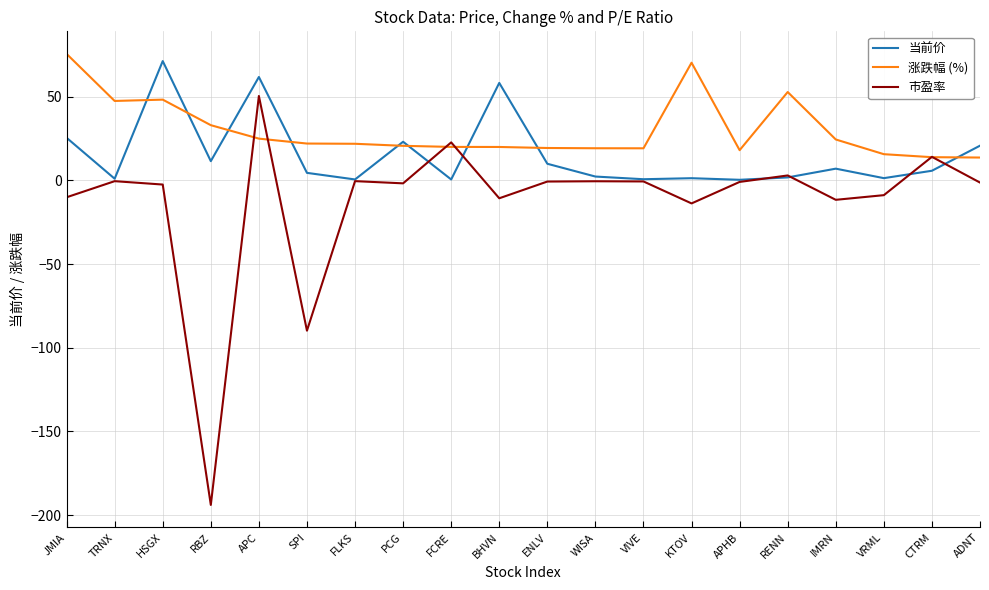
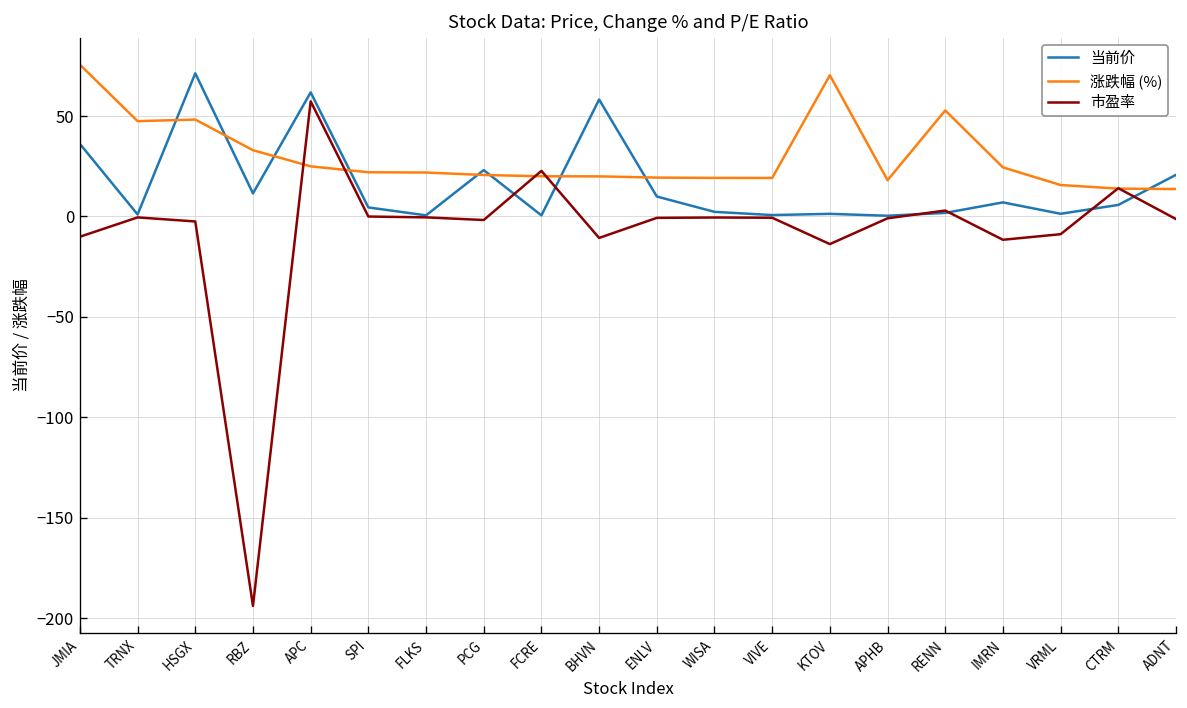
  {
    "当前价": {
-     "JMIA": 25,
+     "JMIA": 36,
      "HSGX": 71,
      "RBZ": 11,
      "APC": 62,
      "SPI": 4,
      "PCG": 23,
      "FCRE": 1,
      "BHVN": 58,
      "ENLV": 10,
      "WISA": 2,
      "KTOV": 1,
      "IMRN": 7,
      "VRML": 1,
      "CTRM": 6,
      "ADNT": 21
    },
    "涨跌幅 (%)": {
      "JMIA": 76,
      "TRNX": 47,
      "HSGX": 48,
      "RBZ": 33,
      "APC": 25,
      "SPI": 22,
      "FLKS": 22,
      "PCG": 21,
      "FCRE": 20,
      "BHVN": 20,
      "ENLV": 19,
      "WISA": 19,
      "VIVE": 19,
      "KTOV": 70,
      "APHB": 18,
      "RENN": 53,
      "IMRN": 24,
      "VRML": 16,
      "ADNT": 14
    },
    "市盈率": {
      "JMIA": -10,
      "HSGX": -2,
      "RBZ": -194,
-     "APC": 50,
-     "SPI": -90,
+     "APC": 57,
+     "SPI": 0,
      "PCG": -2,
      "FCRE": 23,
      "BHVN": -11,
      "ENLV": -1,
      "WISA": -1,
      "KTOV": -14,
      "IMRN": -12,
      "VRML": -9,
      "ADNT": -1
    }
  }
